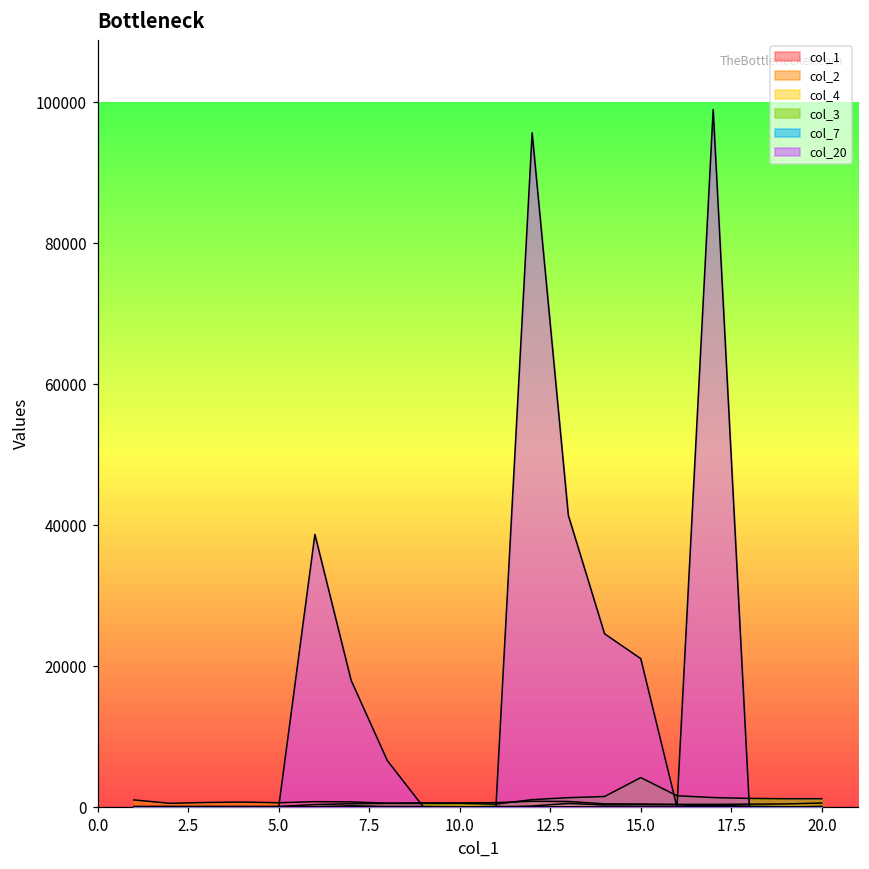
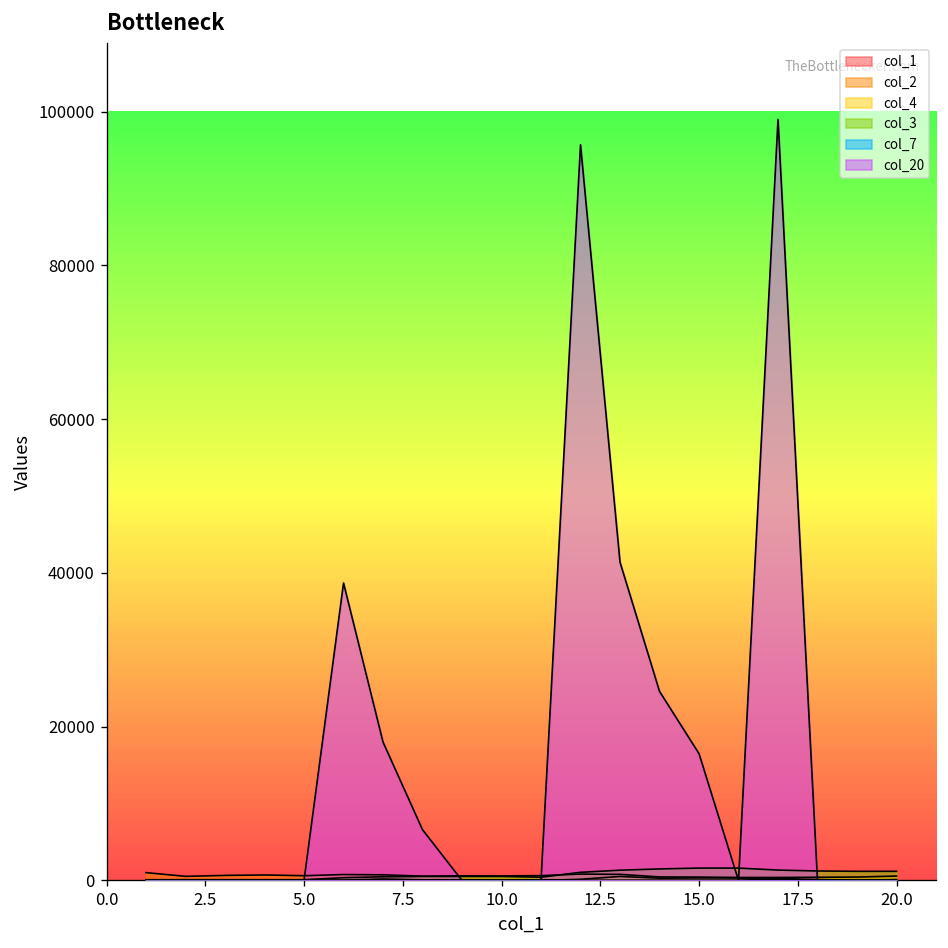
  {
    "col_3": {
-     "15.0": 4000,
+     "15.0": 2000,
      "20.0": 1000
    },
    "col_20": {
-     "15.0": 21000
+     "15.0": 17000
    }
  }
